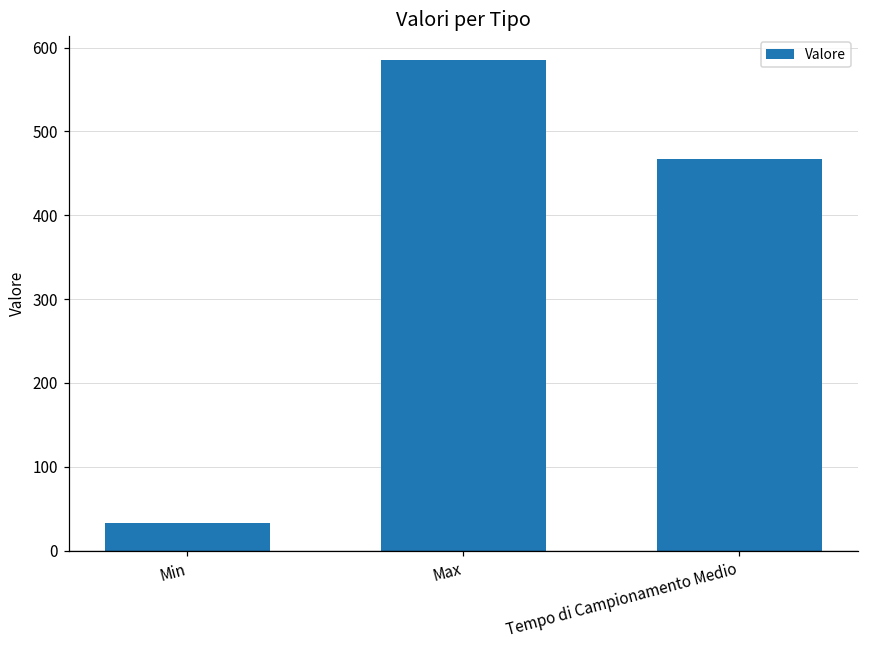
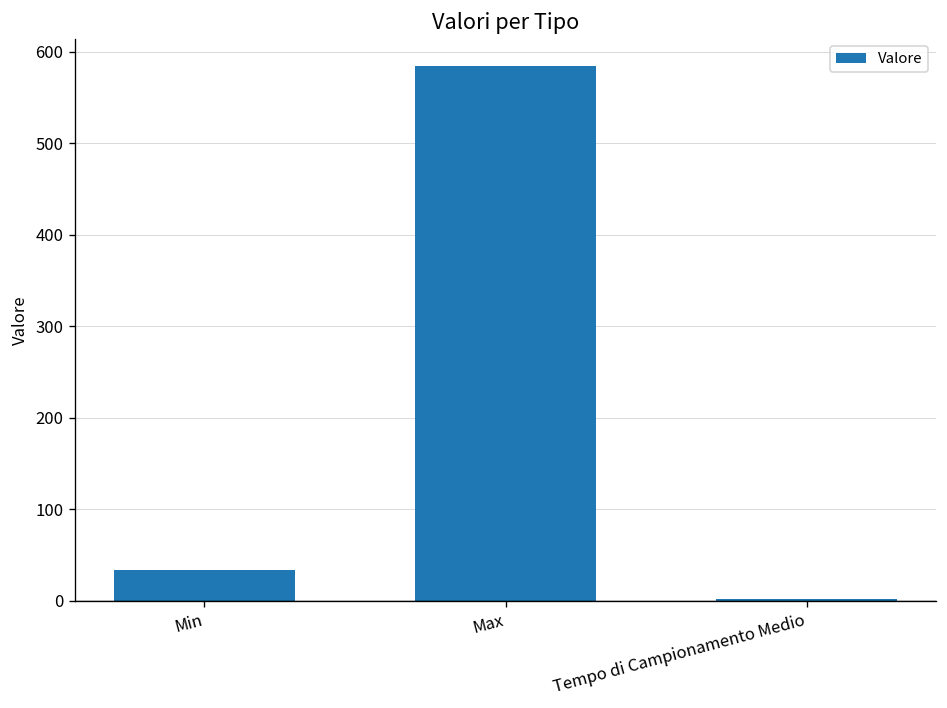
  {
    "Min": 30,
    "Max": 590,
-   "Tempo di Campionamento Medio": 470
+   "Tempo di Campionamento Medio": 0
  }
